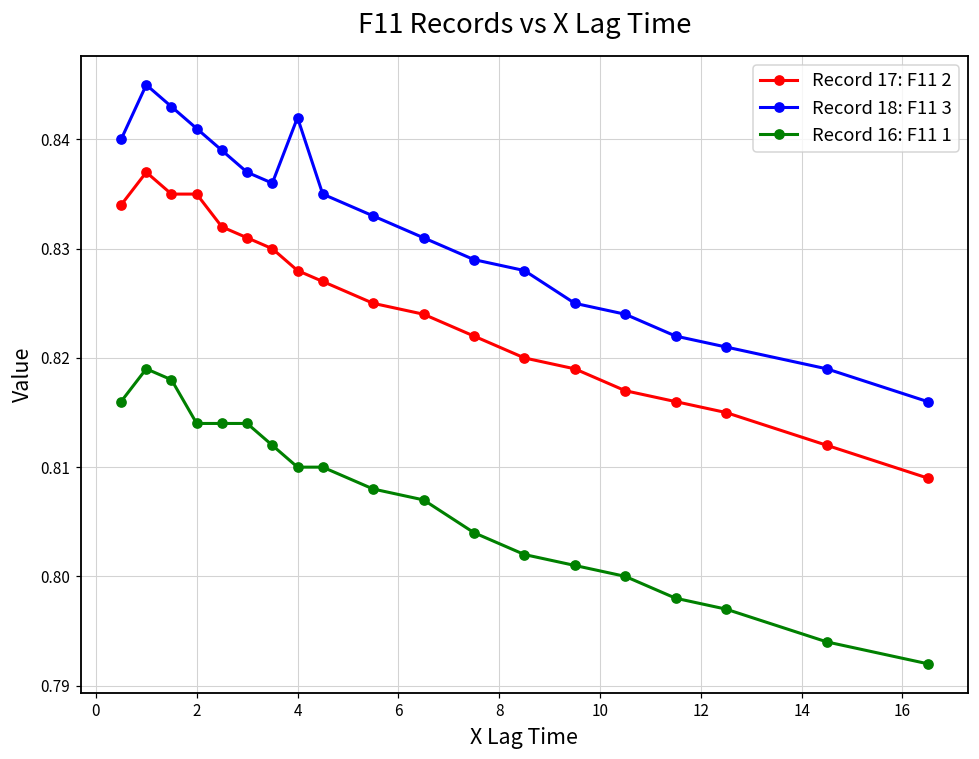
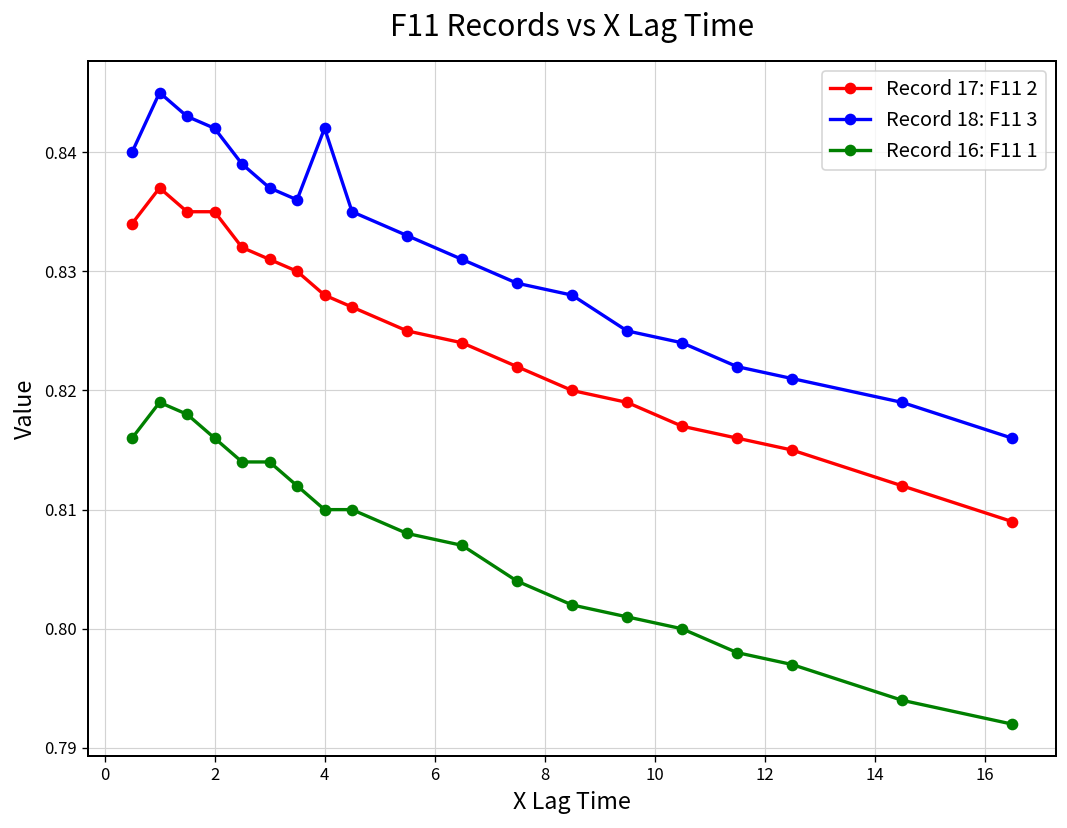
  {
    "Record 17: F11 2": {
      "2": 0.835,
      "4": 0.828
    },
    "Record 18: F11 3": {
-     "2": 0.841,
+     "2": 0.842,
      "4": 0.842
    },
    "Record 16: F11 1": {
-     "2": 0.814,
+     "2": 0.816,
      "4": 0.810
    }
  }
